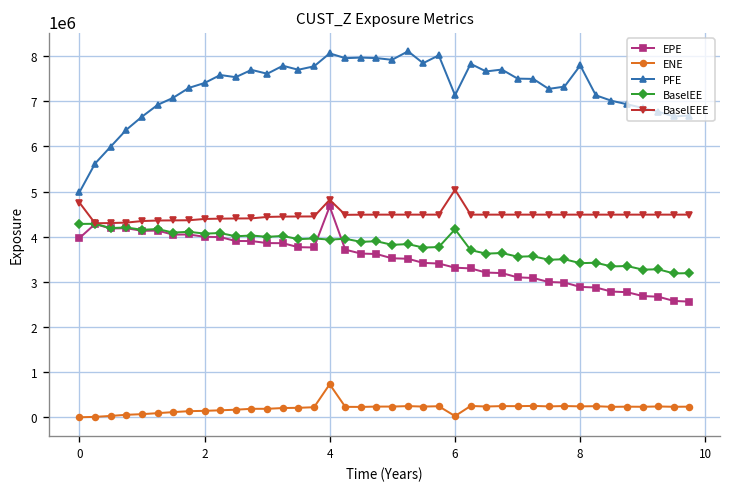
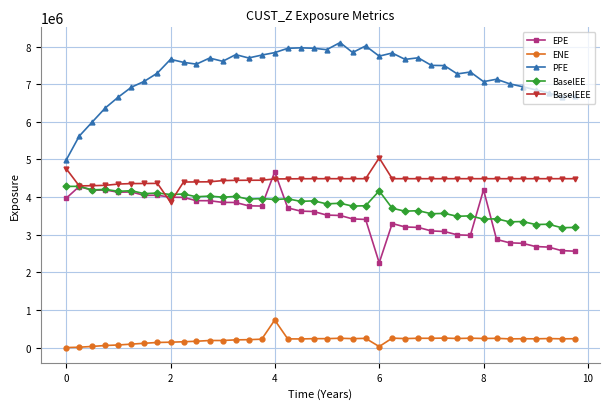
  {
    "EPE": {
      "0": 4000000,
      "2": 4000000,
      "4": 4700000,
-     "6": 3300000,
-     "8": 2900000
+     "6": 2300000,
+     "8": 4200000
    },
    "ENE": {
      "0": 0,
      "2": 100000,
      "4": 700000,
      "6": 0,
      "8": 200000
    },
    "PFE": {
      "0": 5000000,
-     "2": 7400000,
-     "4": 8100000,
-     "6": 7100000,
-     "8": 7800000
+     "2": 7700000,
+     "4": 7800000,
+     "6": 7700000,
+     "8": 7100000
    },
    "BaselEE": {
      "0": 4300000,
      "2": 4100000,
      "4": 3900000,
      "6": 4200000,
      "8": 3400000
    },
    "BaselEEE": {
      "0": 4800000,
-     "2": 4400000,
-     "4": 4800000,
+     "2": 3900000,
+     "4": 4500000,
      "6": 5000000,
      "8": 4500000
    }
  }
